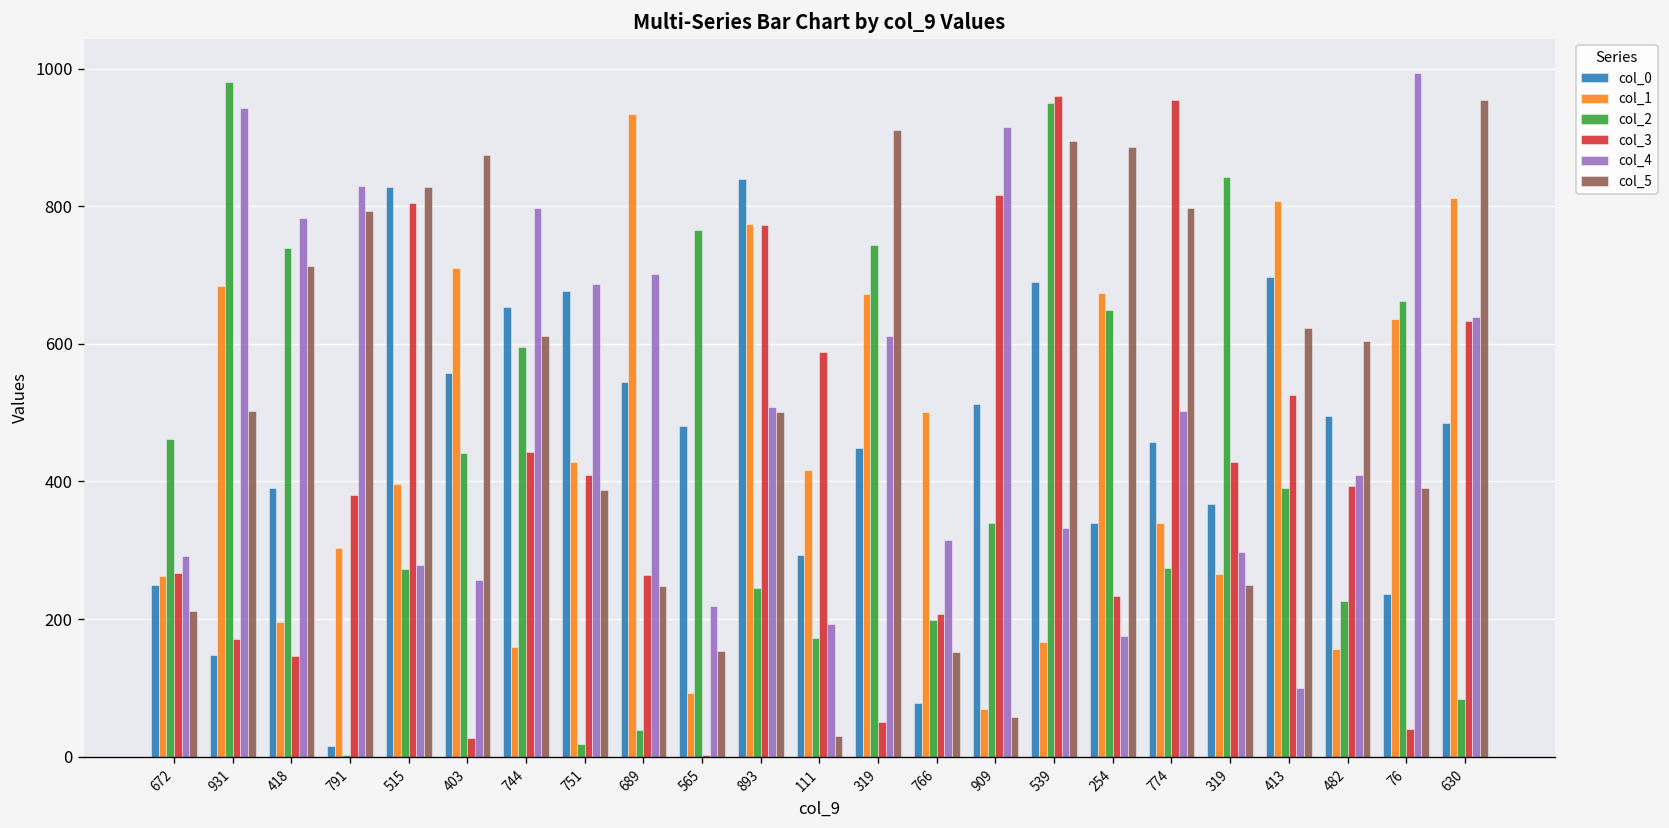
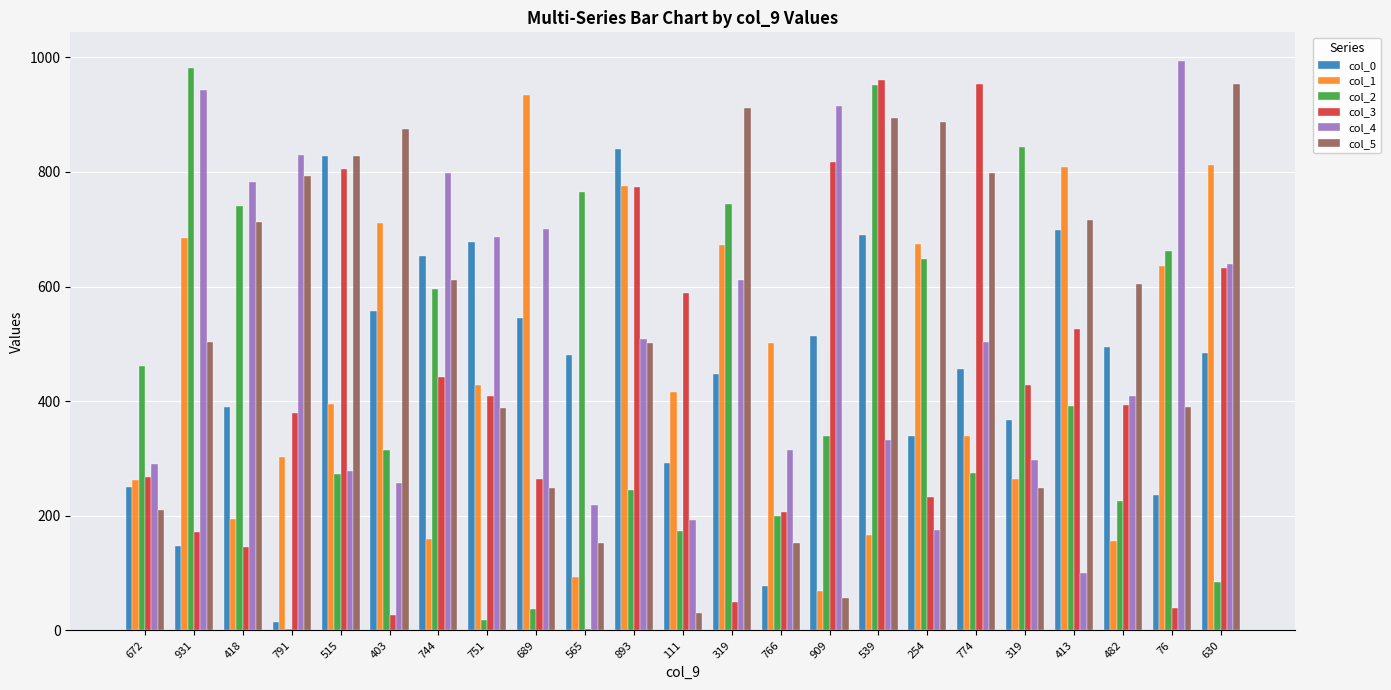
  {
    "col_0": {
      "672": 250,
      "931": 150,
      "418": 390,
      "791": 20,
      "515": 830,
      "403": 560,
      "744": 650,
      "751": 680,
      "689": 550,
      "565": 480,
      "893": 840,
      "111": 290,
      "766": 80,
      "909": 510,
      "539": 690,
      "254": 340,
      "774": 460,
      "413": 700,
      "482": 500,
      "76": 240,
      "630": 490
    },
    "col_1": {
      "672": 260,
      "931": 680,
      "418": 200,
      "791": 300,
      "515": 400,
      "403": 710,
      "744": 160,
      "751": 430,
      "689": 930,
      "565": 90,
      "893": 780,
      "111": 420,
      "766": 500,
      "909": 70,
      "539": 170,
      "254": 670,
      "774": 340,
      "413": 810,
      "482": 160,
      "76": 640,
      "630": 810
    },
    "col_2": {
      "672": 460,
      "931": 980,
      "418": 740,
      "515": 270,
-     "403": 440,
+     "403": 320,
      "744": 600,
      "751": 20,
      "689": 40,
      "565": 770,
      "893": 250,
      "111": 170,
      "766": 200,
      "909": 340,
      "539": 950,
      "254": 650,
      "774": 270,
      "413": 390,
      "482": 230,
      "76": 660,
      "630": 80
    },
    "col_3": {
      "672": 270,
      "931": 170,
      "418": 150,
      "791": 380,
      "515": 810,
      "403": 30,
      "744": 440,
      "751": 410,
      "689": 260,
      "893": 770,
      "111": 590,
      "766": 210,
      "909": 820,
      "539": 960,
      "254": 230,
      "774": 950,
      "413": 530,
      "482": 390,
      "76": 40,
      "630": 630
    },
    "col_4": {
      "672": 290,
      "931": 940,
      "418": 780,
      "791": 830,
      "515": 280,
      "403": 260,
      "744": 800,
      "751": 690,
      "689": 700,
      "565": 220,
      "893": 510,
      "111": 190,
      "766": 320,
      "909": 920,
      "539": 330,
      "254": 180,
      "774": 500,
      "413": 100,
      "482": 410,
      "76": 990,
      "630": 640
    },
    "col_5": {
      "672": 210,
      "931": 500,
      "418": 710,
      "791": 790,
      "515": 830,
      "403": 880,
      "744": 610,
      "751": 390,
      "689": 250,
      "565": 150,
      "893": 500,
      "111": 30,
      "766": 150,
      "909": 60,
      "539": 900,
      "254": 890,
      "774": 800,
-     "413": 620,
+     "413": 720,
      "482": 600,
      "76": 390,
      "630": 950
    }
  }
